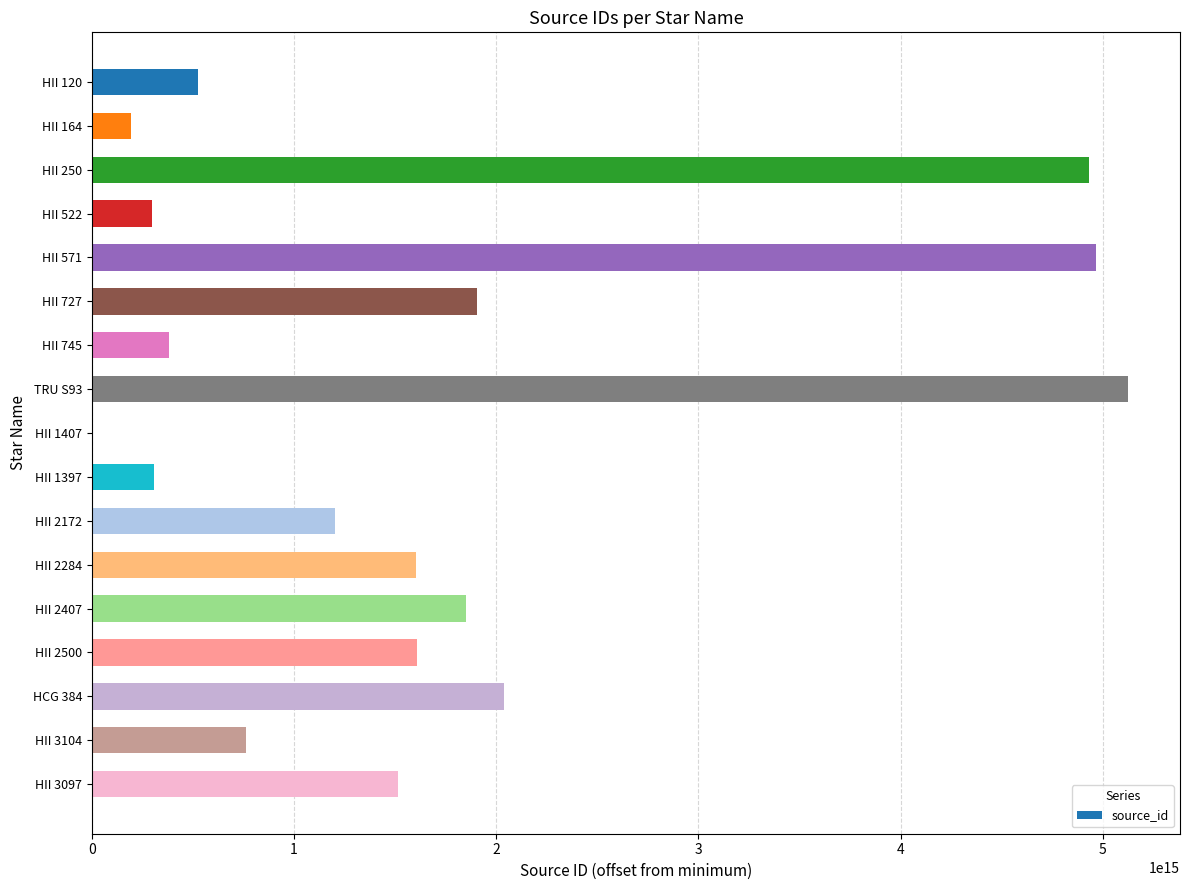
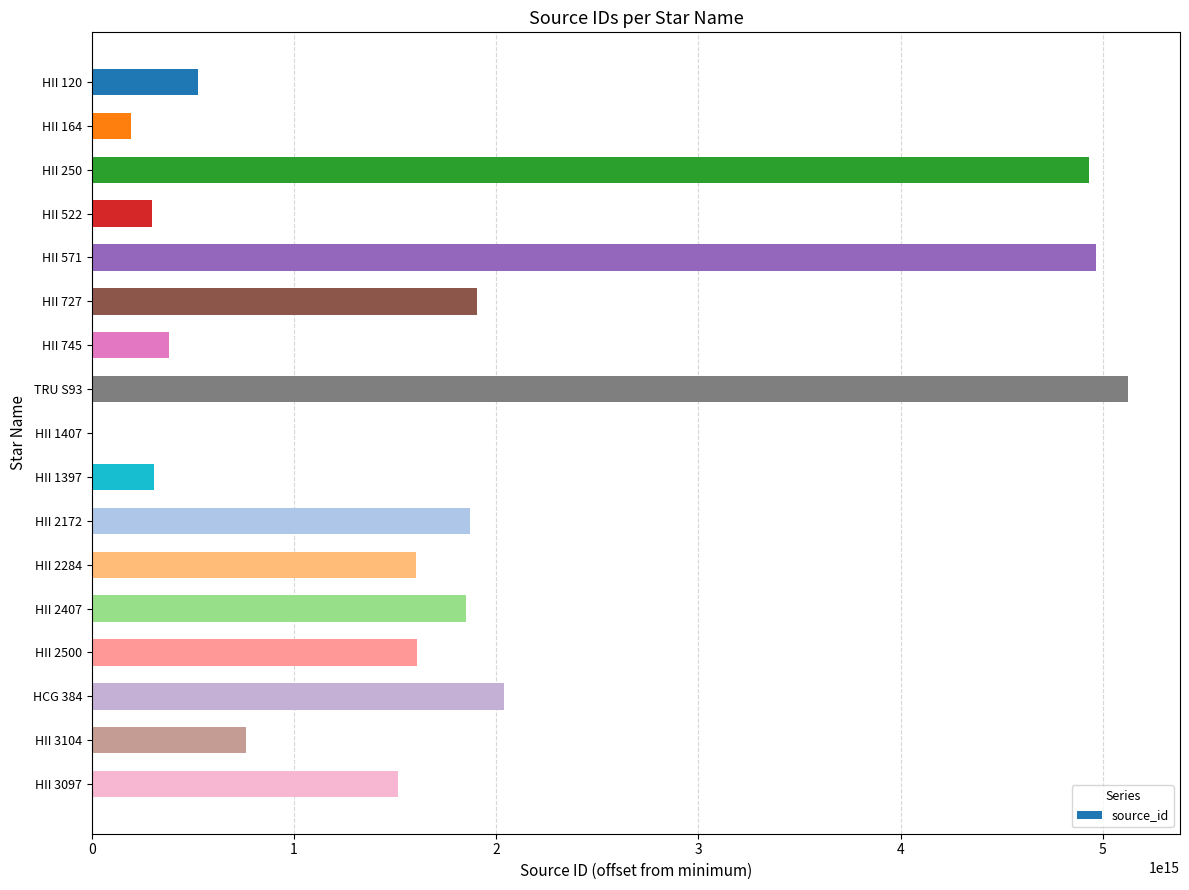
  {
    "HII 120": 520000000000000,
    "HII 164": 190000000000000,
    "HII 250": 4930000000000000,
    "HII 522": 300000000000000,
    "HII 571": 4970000000000000,
    "HII 727": 1900000000000000,
    "HII 745": 380000000000000,
    "TRU S93": 5130000000000000,
    "HII 1407": 0,
    "HII 1397": 310000000000000,
-   "HII 2172": 1200000000000000,
+   "HII 2172": 1870000000000000,
    "HII 2284": 1600000000000000,
    "HII 2407": 1850000000000000,
    "HII 2500": 1610000000000000,
    "HCG 384": 2040000000000000,
    "HII 3104": 760000000000000,
    "HII 3097": 1510000000000000
  }
